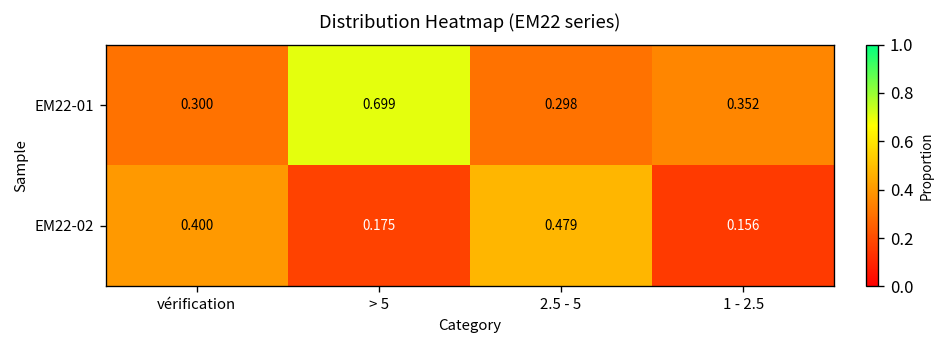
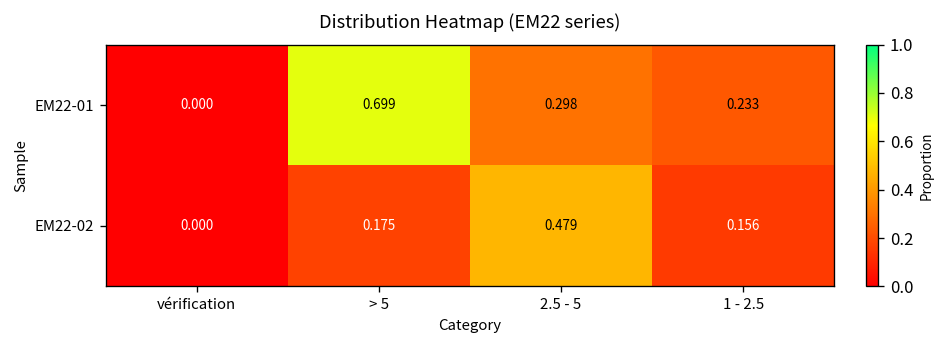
  {
    "EM22-01": {
-     "vérification": 0.300,
+     "vérification": 0.000,
      "> 5": 0.699,
      "2.5 - 5": 0.298,
-     "1 - 2.5": 0.352
+     "1 - 2.5": 0.233
    },
    "EM22-02": {
-     "vérification": 0.400,
+     "vérification": 0.000,
      "> 5": 0.175,
      "2.5 - 5": 0.479,
      "1 - 2.5": 0.156
    }
  }
